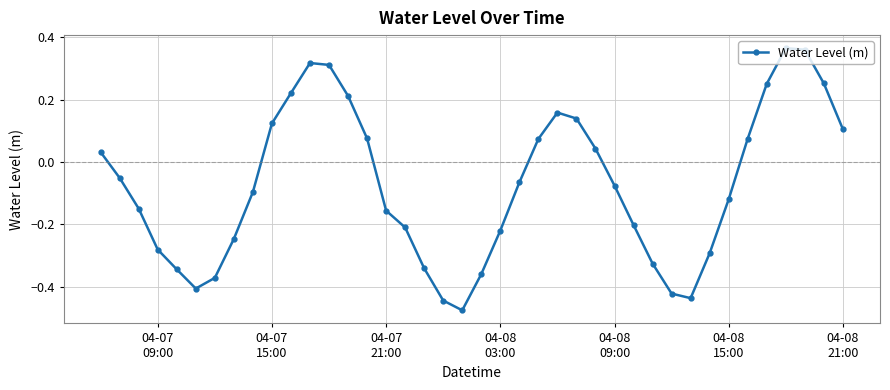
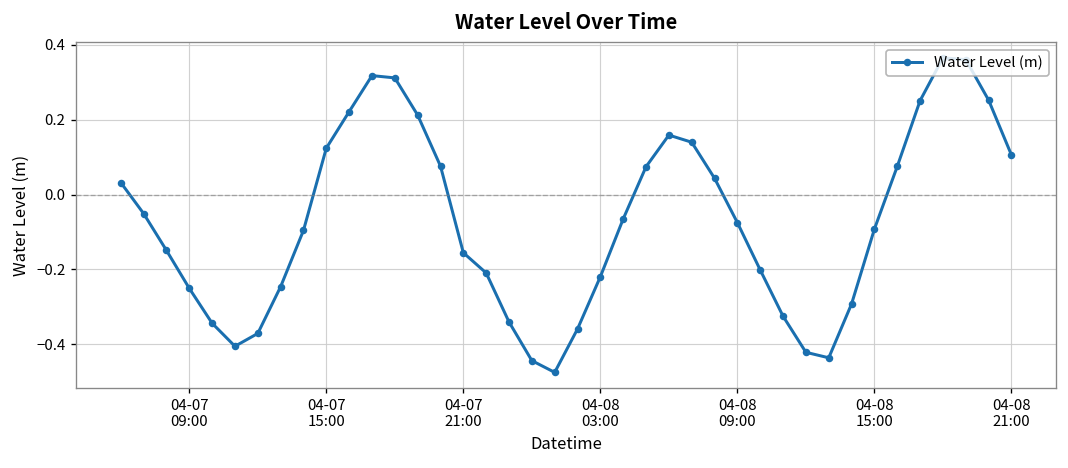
  {
-   "04-07 09:00": -0.28,
+   "04-07 09:00": -0.25,
    "04-07 15:00": 0.12,
    "04-07 21:00": -0.16,
    "04-08 03:00": -0.22,
    "04-08 09:00": -0.08,
-   "04-08 15:00": -0.12,
+   "04-08 15:00": -0.09,
    "04-08 21:00": 0.11
  }
